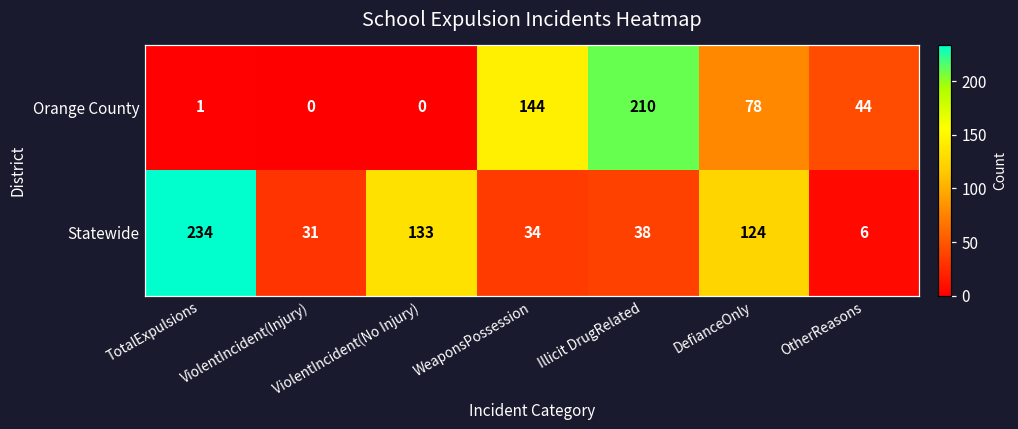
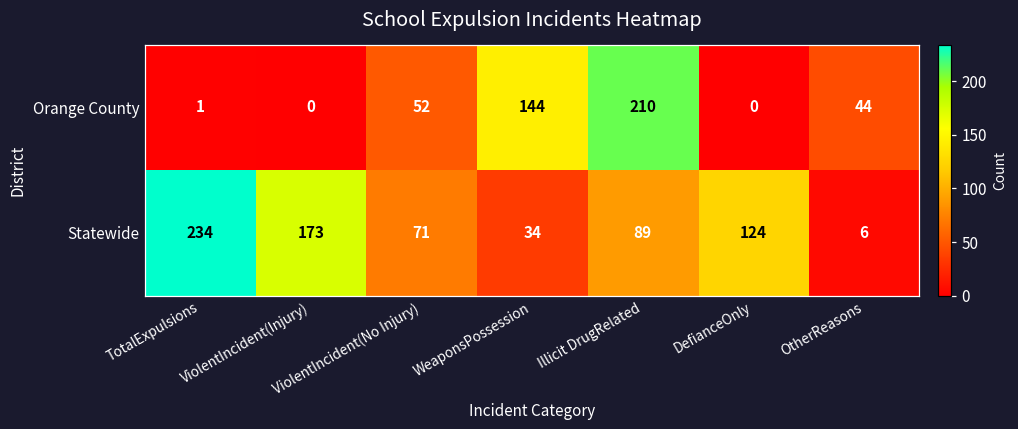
  {
    "Orange County": {
      "TotalExpulsions": 1,
      "ViolentIncident(Injury)": 0,
-     "ViolentIncident(No Injury)": 0,
+     "ViolentIncident(No Injury)": 52,
      "WeaponsPossession": 144,
      "Illicit DrugRelated": 210,
-     "DefianceOnly": 78,
+     "DefianceOnly": 0,
      "OtherReasons": 44
    },
    "Statewide": {
      "TotalExpulsions": 234,
-     "ViolentIncident(Injury)": 31,
-     "ViolentIncident(No Injury)": 133,
+     "ViolentIncident(Injury)": 173,
+     "ViolentIncident(No Injury)": 71,
      "WeaponsPossession": 34,
-     "Illicit DrugRelated": 38,
+     "Illicit DrugRelated": 89,
      "DefianceOnly": 124,
      "OtherReasons": 6
    }
  }
